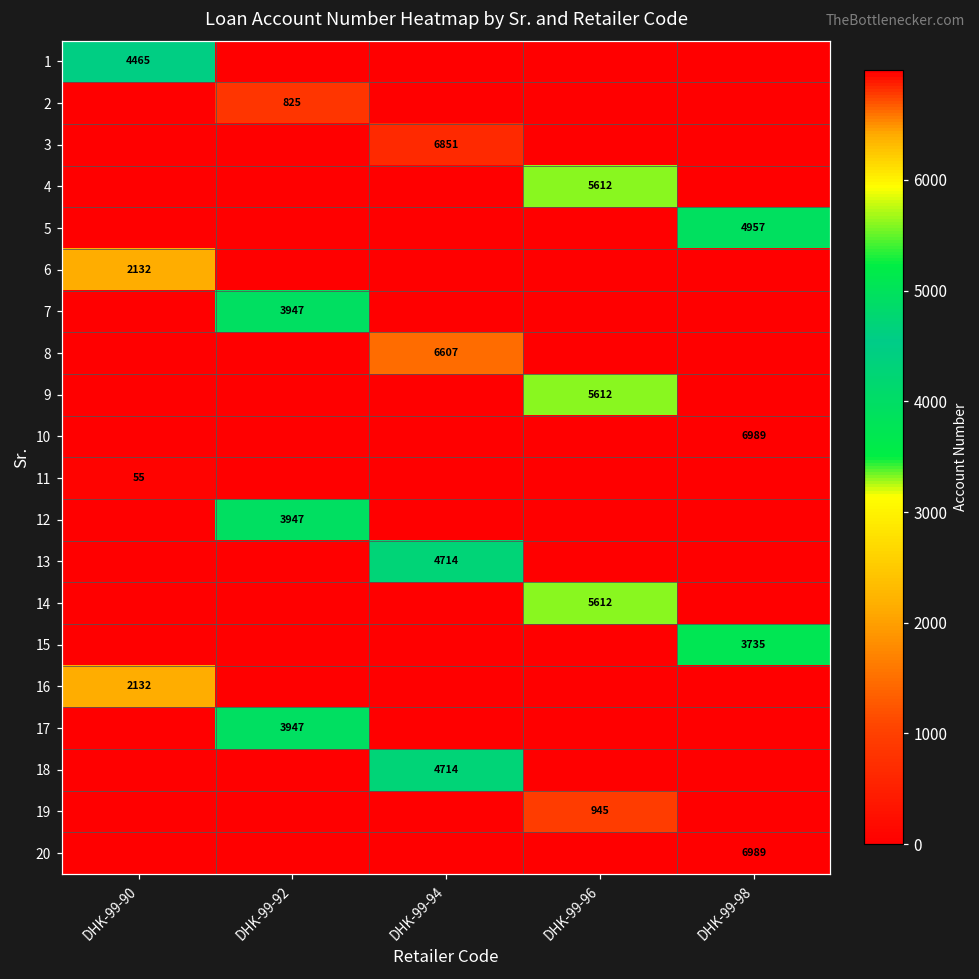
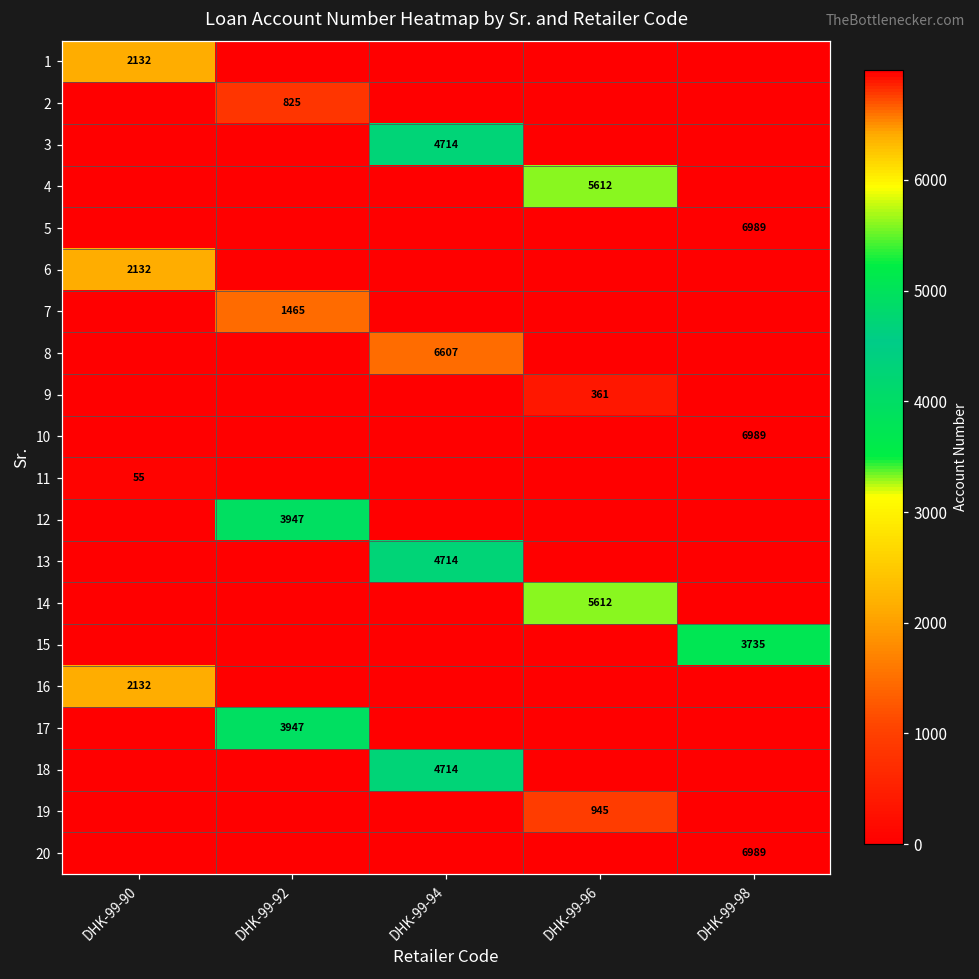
  {
    "1": {
-     "DHK-99-90": 4465
+     "DHK-99-90": 2132
    },
    "2": {
      "DHK-99-92": 825
    },
    "3": {
-     "DHK-99-94": 6851
+     "DHK-99-94": 4714
    },
    "4": {
      "DHK-99-96": 5612
    },
    "5": {
-     "DHK-99-98": 4957
+     "DHK-99-98": 6989
    },
    "6": {
      "DHK-99-90": 2132
    },
    "7": {
-     "DHK-99-92": 3947
+     "DHK-99-92": 1465
    },
    "8": {
      "DHK-99-94": 6607
    },
    "9": {
-     "DHK-99-96": 5612
+     "DHK-99-96": 361
    },
    "10": {
      "DHK-99-98": 6989
    },
    "11": {
      "DHK-99-90": 55
    },
    "12": {
      "DHK-99-92": 3947
    },
    "13": {
      "DHK-99-94": 4714
    },
    "14": {
      "DHK-99-96": 5612
    },
    "15": {
      "DHK-99-98": 3735
    },
    "16": {
      "DHK-99-90": 2132
    },
    "17": {
      "DHK-99-92": 3947
    },
    "18": {
      "DHK-99-94": 4714
    },
    "19": {
      "DHK-99-96": 945
    },
    "20": {
      "DHK-99-98": 6989
    }
  }
